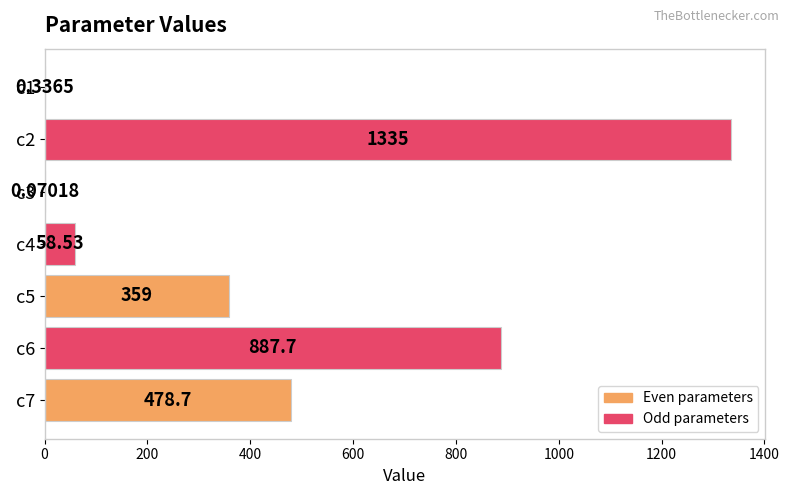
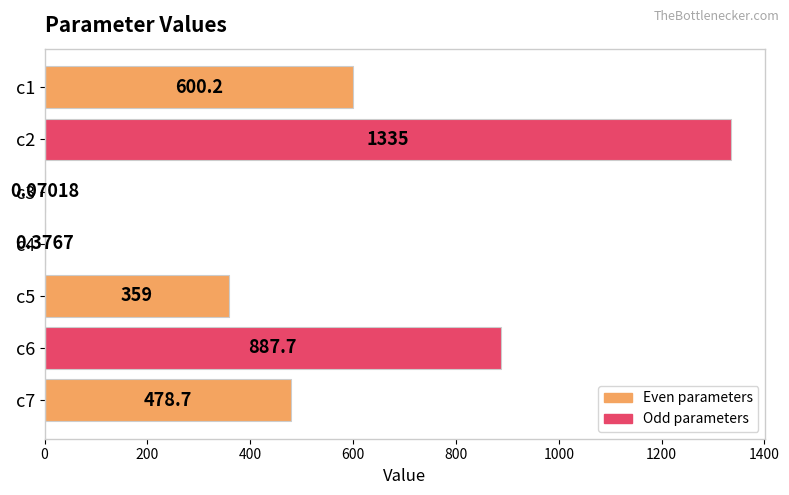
  {
-   "c1": 0.3365,
+   "c1": 600.2,
    "c2": 1335,
    "c3": 0.07018,
-   "c4": 58.53,
+   "c4": 0.3767,
    "c5": 359,
    "c6": 887.7,
    "c7": 478.7
  }
